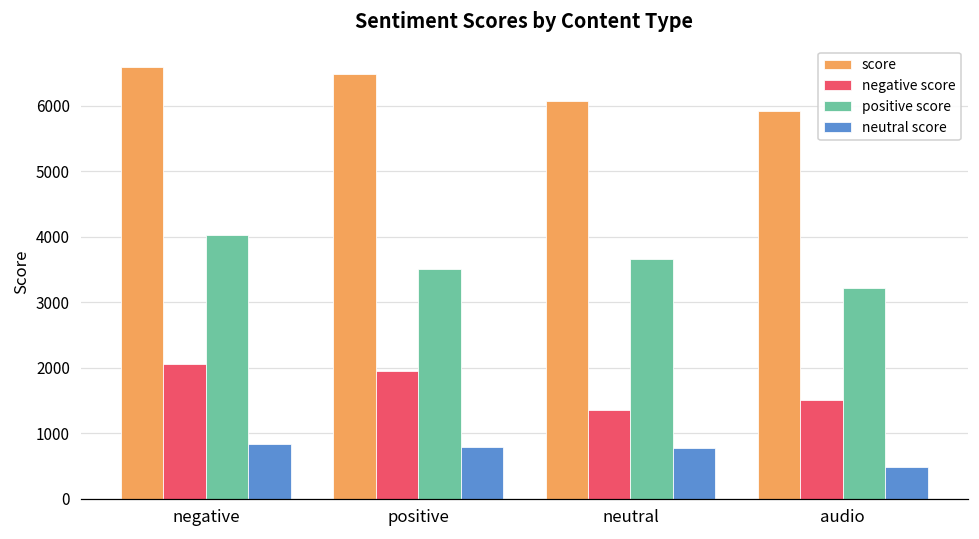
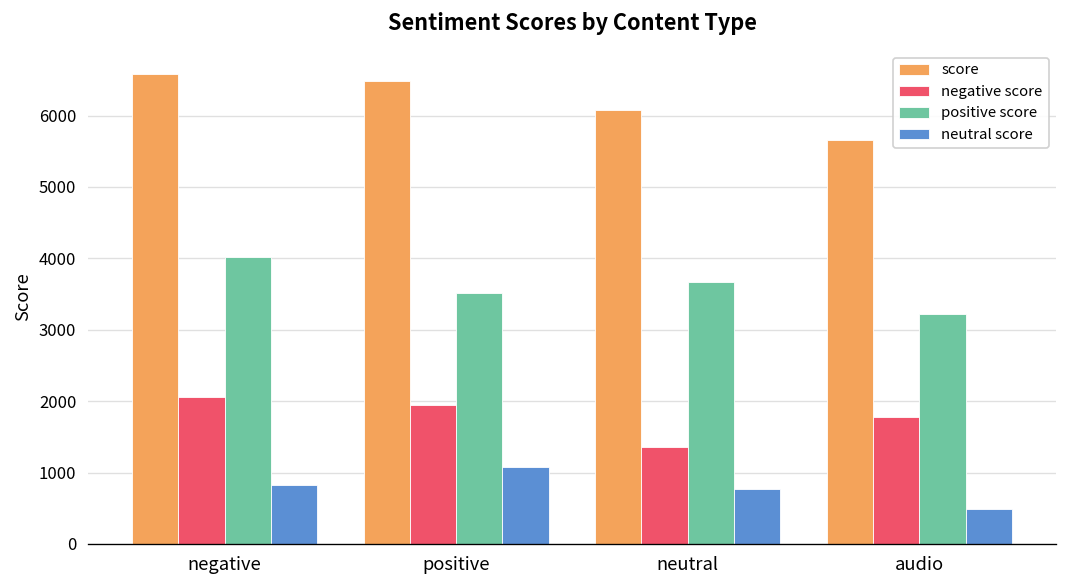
  {
    "score": {
      "negative": 6600,
      "positive": 6500,
      "neutral": 6100,
-     "audio": 5900
+     "audio": 5700
    },
    "negative score": {
      "negative": 2100,
      "positive": 1900,
      "neutral": 1400,
-     "audio": 1500
+     "audio": 1800
    },
    "positive score": {
      "negative": 4000,
      "positive": 3500,
      "neutral": 3700,
      "audio": 3200
    },
    "neutral score": {
      "negative": 800,
-     "positive": 800,
+     "positive": 1100,
      "neutral": 800,
      "audio": 500
    }
  }
